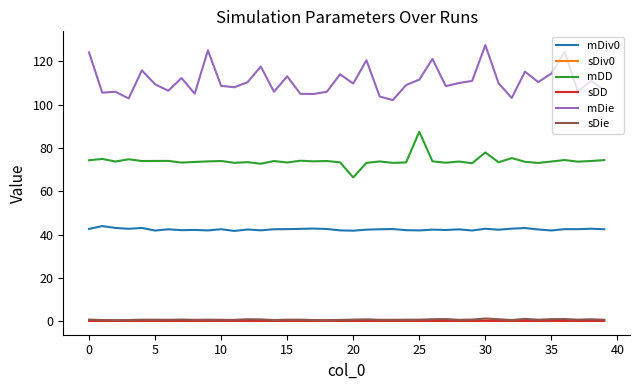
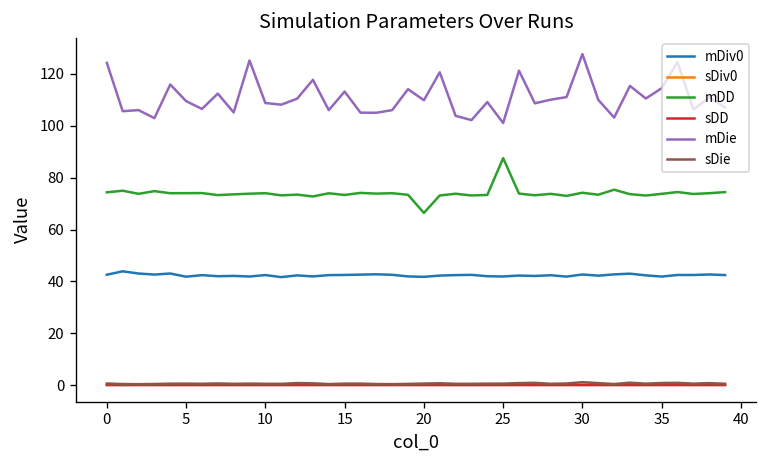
  {
    "mDiv0": {
      "0": 43,
      "5": 42,
      "10": 42,
      "15": 43,
      "20": 42,
      "25": 42,
      "30": 43,
      "35": 42
    },
    "mDD": {
      "0": 74,
      "5": 74,
      "10": 74,
      "15": 73,
      "20": 66,
      "25": 88,
-     "30": 78,
+     "30": 74,
      "35": 74
    },
    "mDie": {
      "0": 124,
      "5": 109,
      "10": 109,
      "15": 113,
      "20": 110,
-     "25": 112,
+     "25": 101,
      "30": 128,
      "35": 114
    }
  }
